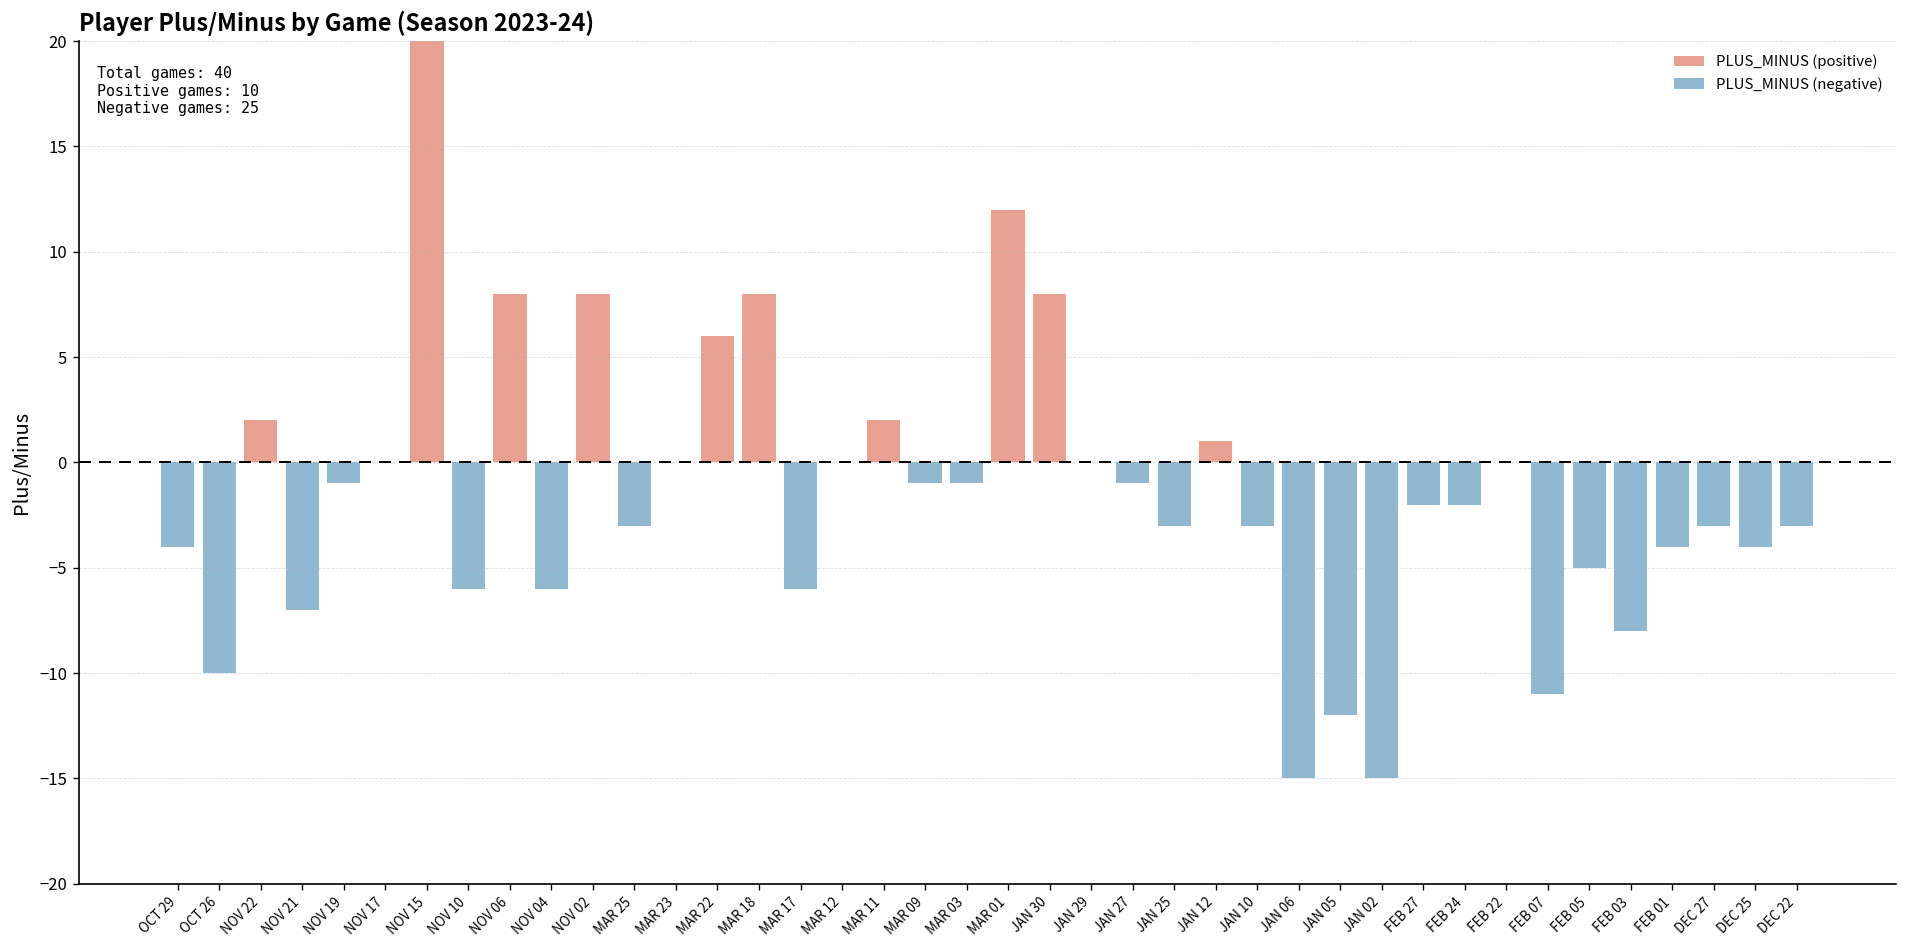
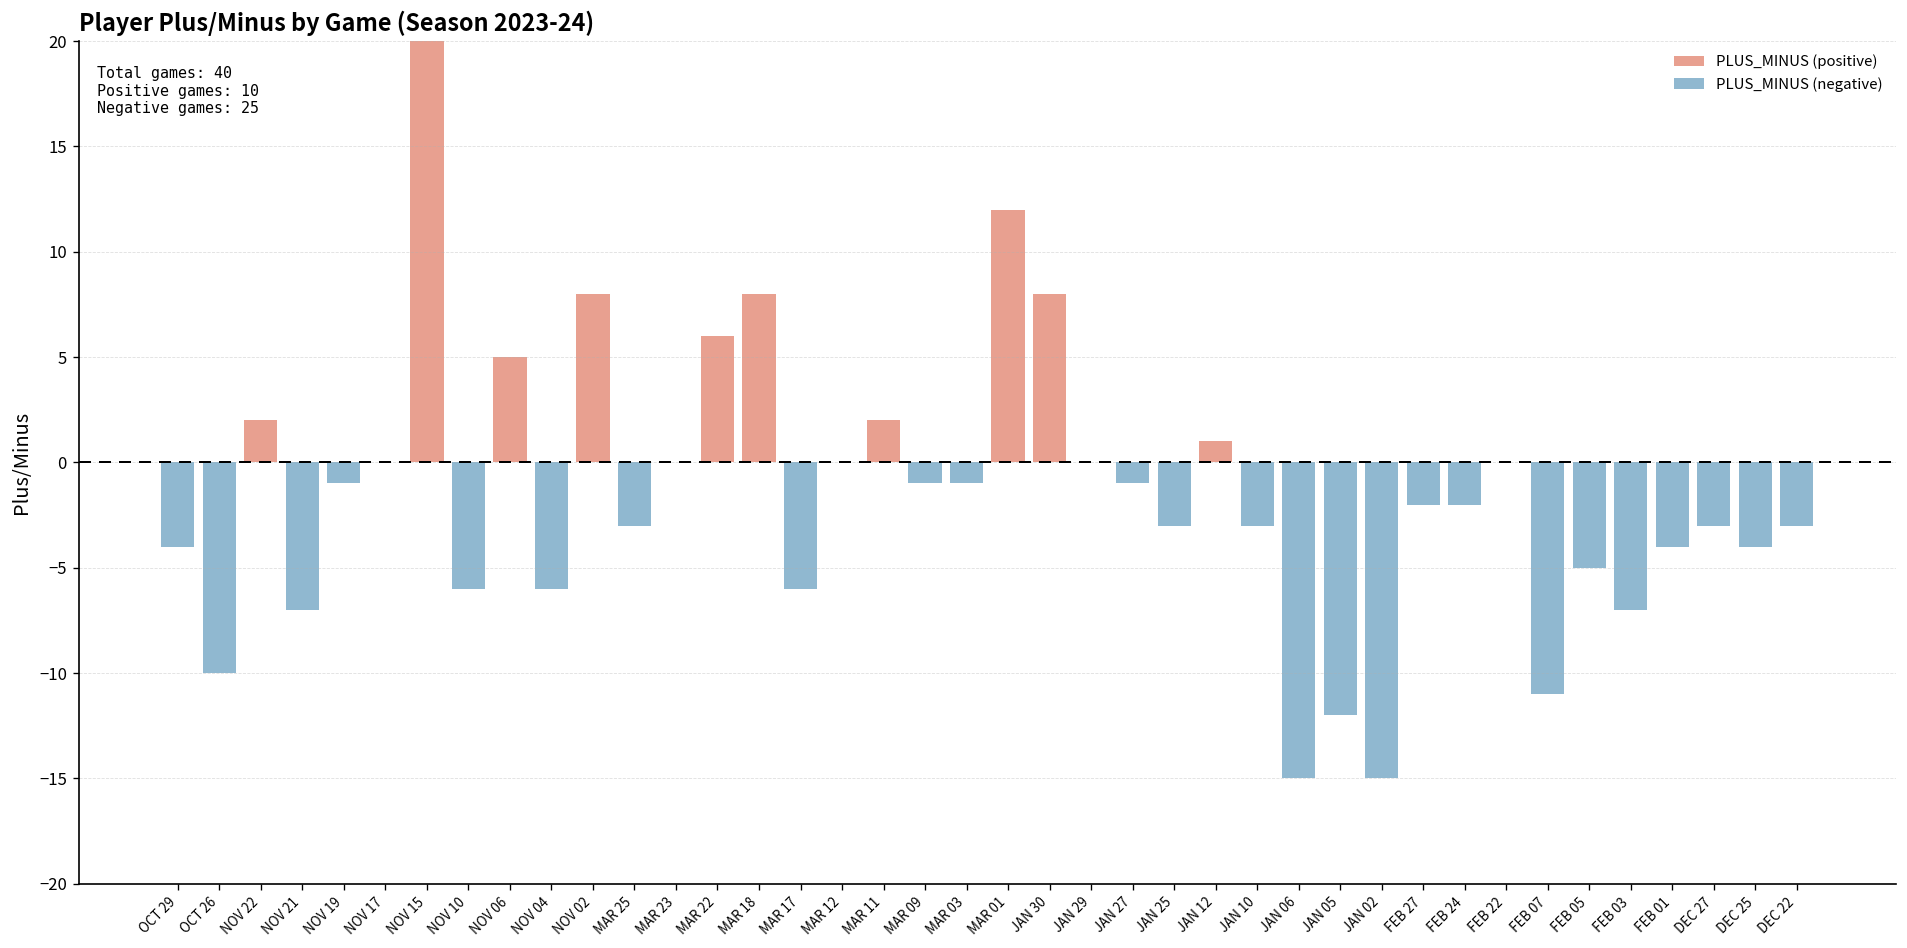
  {
    "PLUS_MINUS (positive)": {
      "OCT 29": 0,
      "OCT 26": 0,
      "NOV 22": 2,
      "NOV 21": 0,
      "NOV 19": 0,
      "NOV 17": 0,
      "NOV 15": 20,
      "NOV 10": 0,
-     "NOV 06": 8,
+     "NOV 06": 5,
      "NOV 04": 0,
      "NOV 02": 8,
      "MAR 25": 0,
      "MAR 23": 0,
      "MAR 22": 6,
      "MAR 18": 8,
      "MAR 17": 0,
      "MAR 12": 0,
      "MAR 11": 2,
      "MAR 09": 0,
      "MAR 03": 0,
      "MAR 01": 12,
      "JAN 30": 8,
      "JAN 29": 0,
      "JAN 27": 0,
      "JAN 25": 0,
      "JAN 12": 1,
      "JAN 10": 0,
      "JAN 06": 0,
      "JAN 05": 0,
      "JAN 02": 0,
      "FEB 27": 0,
      "FEB 24": 0,
      "FEB 22": 0,
      "FEB 07": 0,
      "FEB 05": 0,
      "FEB 03": 0,
      "FEB 01": 0,
      "DEC 27": 0,
      "DEC 25": 0,
      "DEC 22": 0
    },
    "PLUS_MINUS (negative)": {
      "OCT 29": -4,
      "OCT 26": -10,
      "NOV 22": 0,
      "NOV 21": -7,
      "NOV 19": -1,
      "NOV 17": 0,
      "NOV 15": 0,
      "NOV 10": -6,
      "NOV 06": 0,
      "NOV 04": -6,
      "NOV 02": 0,
      "MAR 25": -3,
      "MAR 23": 0,
      "MAR 22": 0,
      "MAR 18": 0,
      "MAR 17": -6,
      "MAR 12": 0,
      "MAR 11": 0,
      "MAR 09": -1,
      "MAR 03": -1,
      "MAR 01": 0,
      "JAN 30": 0,
      "JAN 29": 0,
      "JAN 27": -1,
      "JAN 25": -3,
      "JAN 12": 0,
      "JAN 10": -3,
      "JAN 06": -15,
      "JAN 05": -12,
      "JAN 02": -15,
      "FEB 27": -2,
      "FEB 24": -2,
      "FEB 22": 0,
      "FEB 07": -11,
      "FEB 05": -5,
-     "FEB 03": -8,
+     "FEB 03": -7,
      "FEB 01": -4,
      "DEC 27": -3,
      "DEC 25": -4,
      "DEC 22": -3
    }
  }
